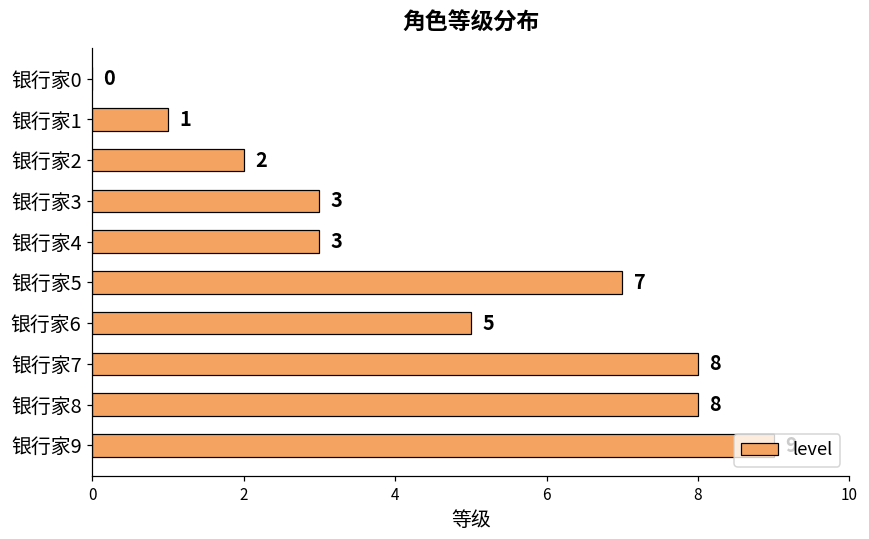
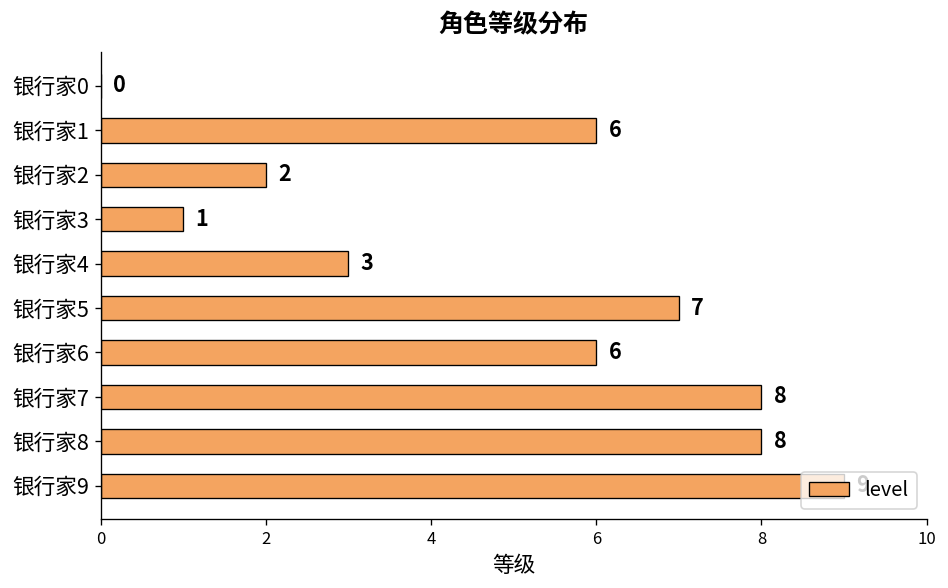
  {
    "银行家0": 0,
-   "银行家1": 1,
+   "银行家1": 6,
    "银行家2": 2,
-   "银行家3": 3,
+   "银行家3": 1,
    "银行家4": 3,
    "银行家5": 7,
-   "银行家6": 5,
+   "银行家6": 6,
    "银行家7": 8,
    "银行家8": 8
  }
